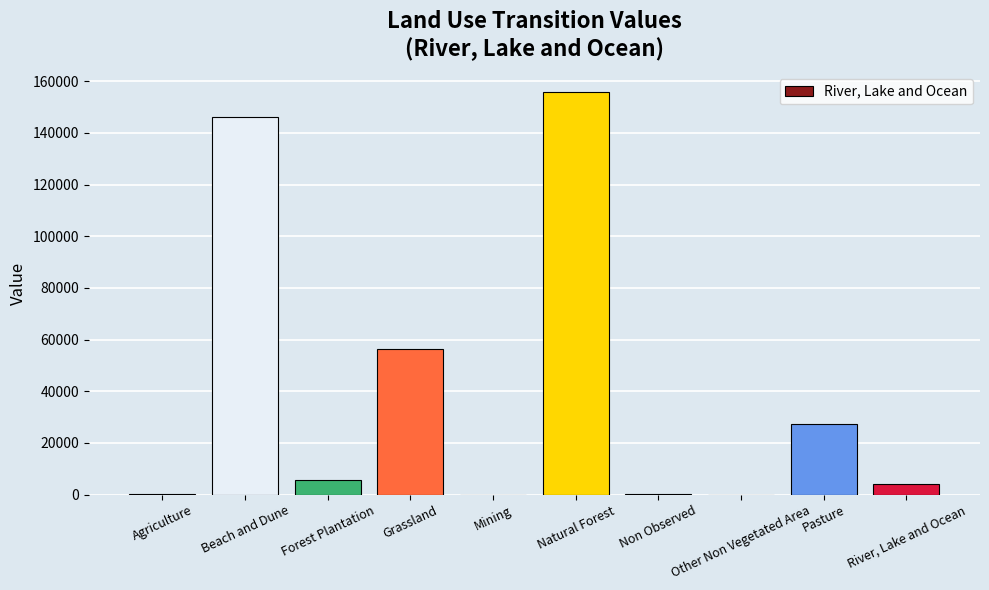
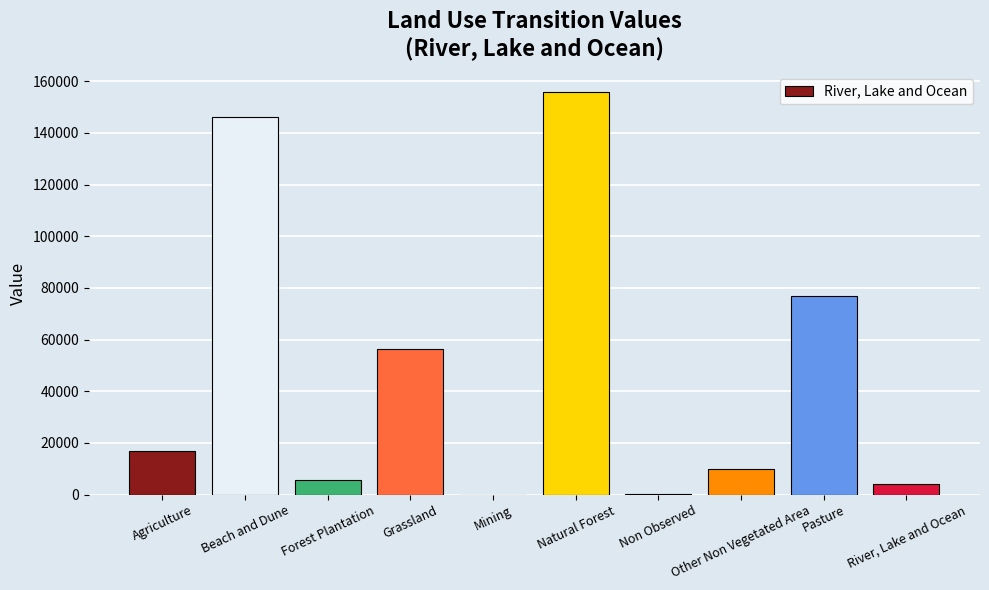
  {
-   "Agriculture": 0,
+   "Agriculture": 17000,
    "Beach and Dune": 146000,
    "Forest Plantation": 6000,
    "Grassland": 56000,
    "Natural Forest": 156000,
-   "Other Non Vegetated Area": 0,
-   "Pasture": 27000,
+   "Other Non Vegetated Area": 10000,
+   "Pasture": 77000,
    "River, Lake and Ocean": 4000
  }
